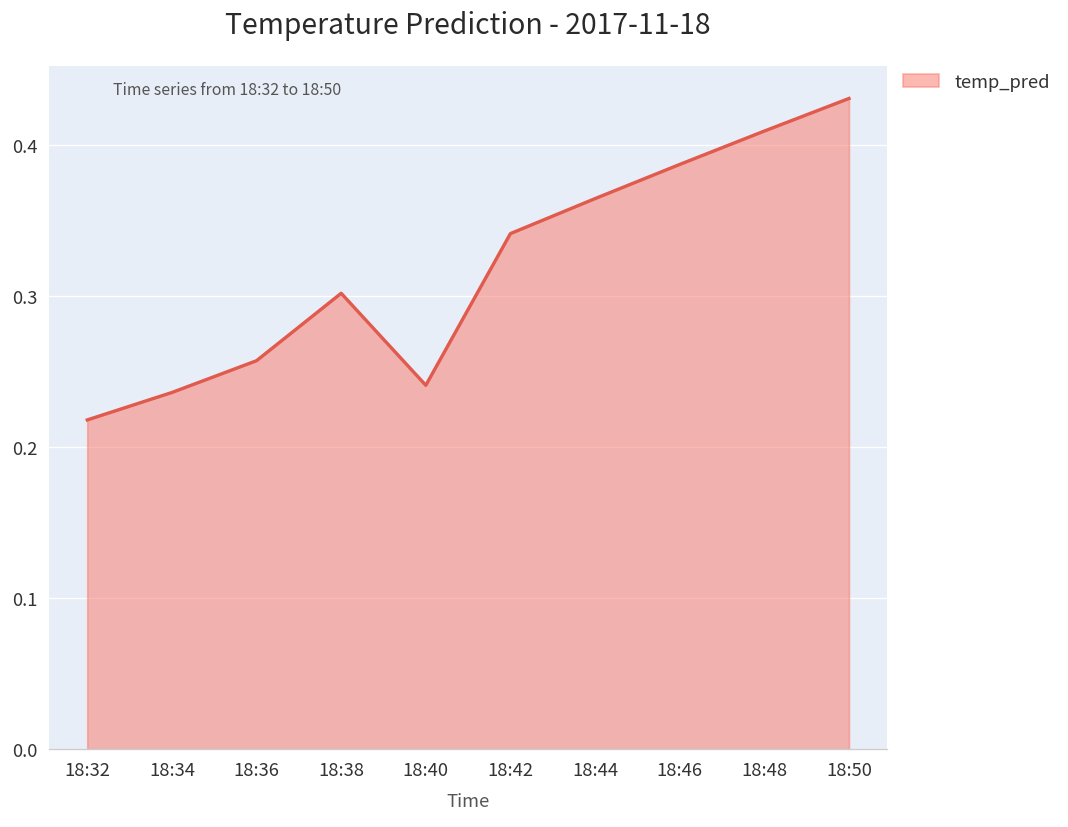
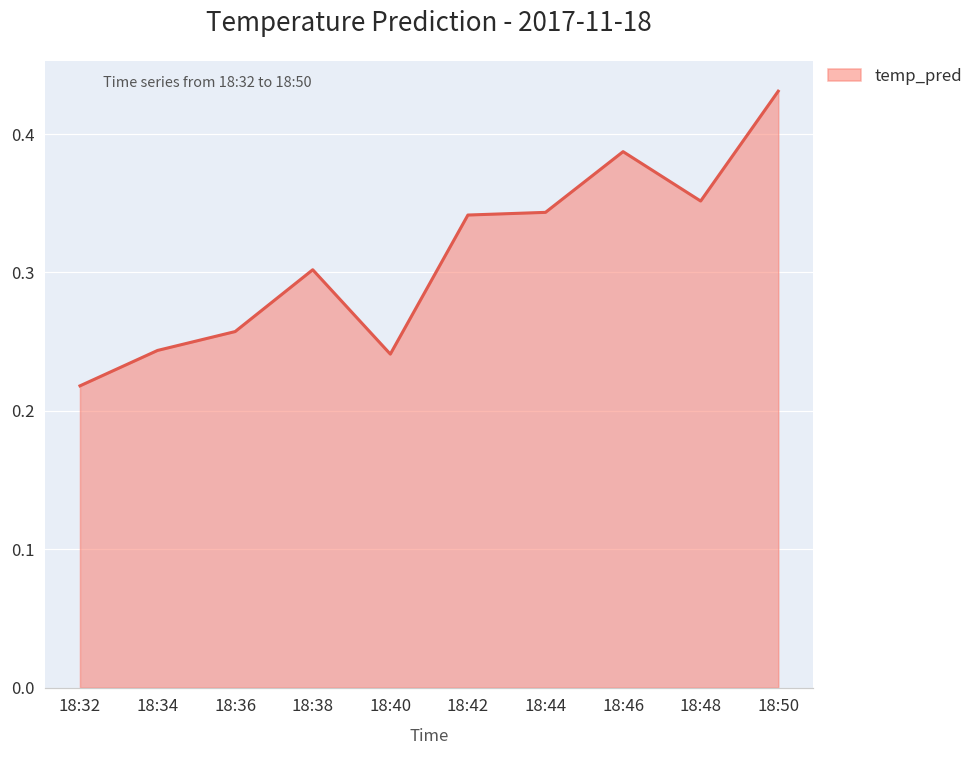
  {
    "18:32": 0.218,
-   "18:34": 0.236,
+   "18:34": 0.244,
    "18:36": 0.257,
    "18:38": 0.302,
    "18:40": 0.241,
    "18:42": 0.341,
-   "18:44": 0.365,
+   "18:44": 0.343,
    "18:46": 0.387,
-   "18:48": 0.409,
+   "18:48": 0.352,
    "18:50": 0.431
  }
